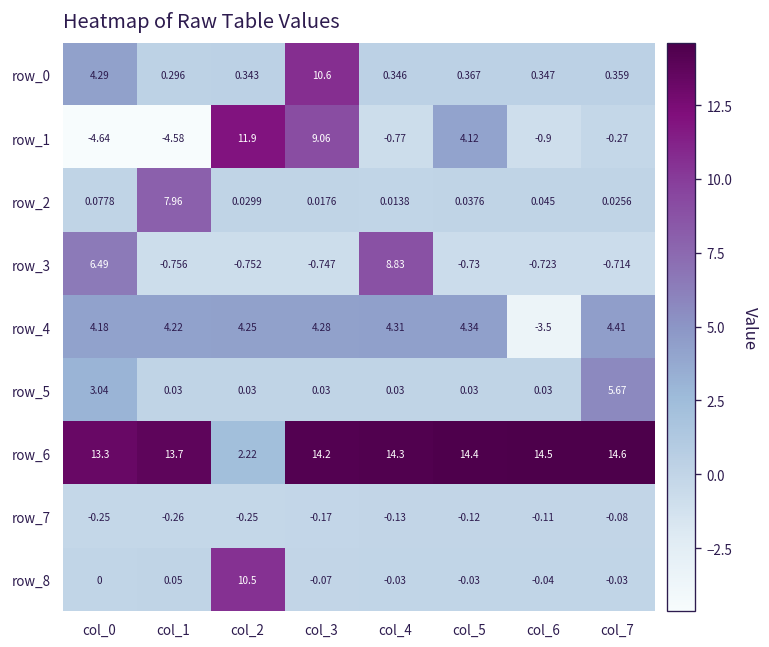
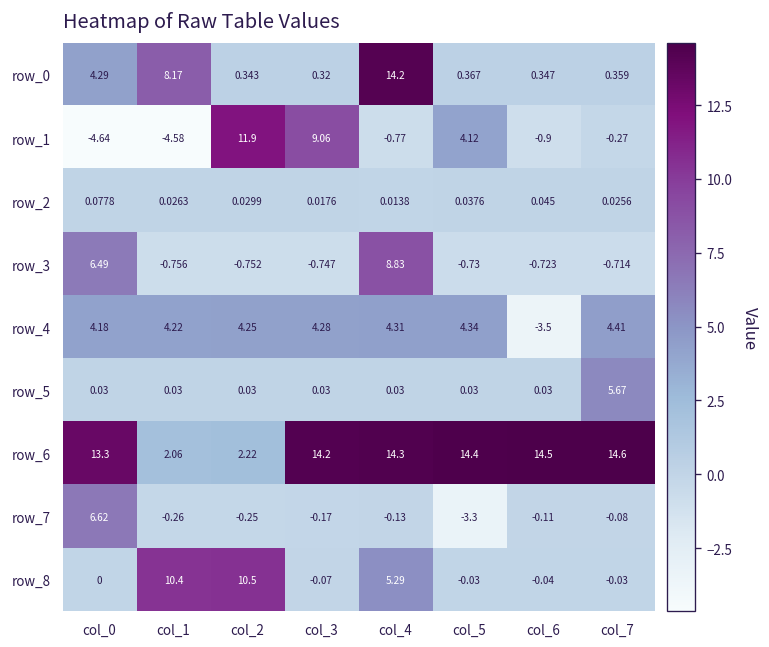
  {
    "row_0": {
      "col_0": 4.29,
-     "col_1": 0.296,
+     "col_1": 8.17,
      "col_2": 0.343,
-     "col_3": 10.6,
-     "col_4": 0.346,
+     "col_3": 0.32,
+     "col_4": 14.2,
      "col_5": 0.367,
      "col_6": 0.347,
      "col_7": 0.359
    },
    "row_1": {
      "col_0": -4.64,
      "col_1": -4.58,
      "col_2": 11.9,
      "col_3": 9.06,
      "col_4": -0.77,
      "col_5": 4.12,
      "col_6": -0.9,
      "col_7": -0.27
    },
    "row_2": {
      "col_0": 0.0778,
-     "col_1": 7.96,
+     "col_1": 0.0263,
      "col_2": 0.0299,
      "col_3": 0.0176,
      "col_4": 0.0138,
      "col_5": 0.0376,
      "col_6": 0.045,
      "col_7": 0.0256
    },
    "row_3": {
      "col_0": 6.49,
      "col_1": -0.756,
      "col_2": -0.752,
      "col_3": -0.747,
      "col_4": 8.83,
      "col_5": -0.73,
      "col_6": -0.723,
      "col_7": -0.714
    },
    "row_4": {
      "col_0": 4.18,
      "col_1": 4.22,
      "col_2": 4.25,
      "col_3": 4.28,
      "col_4": 4.31,
      "col_5": 4.34,
      "col_6": -3.5,
      "col_7": 4.41
    },
    "row_5": {
-     "col_0": 3.04,
+     "col_0": 0.03,
      "col_1": 0.03,
      "col_2": 0.03,
      "col_3": 0.03,
      "col_4": 0.03,
      "col_5": 0.03,
      "col_6": 0.03,
      "col_7": 5.67
    },
    "row_6": {
      "col_0": 13.3,
-     "col_1": 13.7,
+     "col_1": 2.06,
      "col_2": 2.22,
      "col_3": 14.2,
      "col_4": 14.3,
      "col_5": 14.4,
      "col_6": 14.5,
      "col_7": 14.6
    },
    "row_7": {
-     "col_0": -0.25,
+     "col_0": 6.62,
      "col_1": -0.26,
      "col_2": -0.25,
      "col_3": -0.17,
      "col_4": -0.13,
-     "col_5": -0.12,
+     "col_5": -3.3,
      "col_6": -0.11,
      "col_7": -0.08
    },
    "row_8": {
      "col_0": 0,
-     "col_1": 0.05,
+     "col_1": 10.4,
      "col_2": 10.5,
      "col_3": -0.07,
-     "col_4": -0.03,
+     "col_4": 5.29,
      "col_5": -0.03,
      "col_6": -0.04,
      "col_7": -0.03
    }
  }
